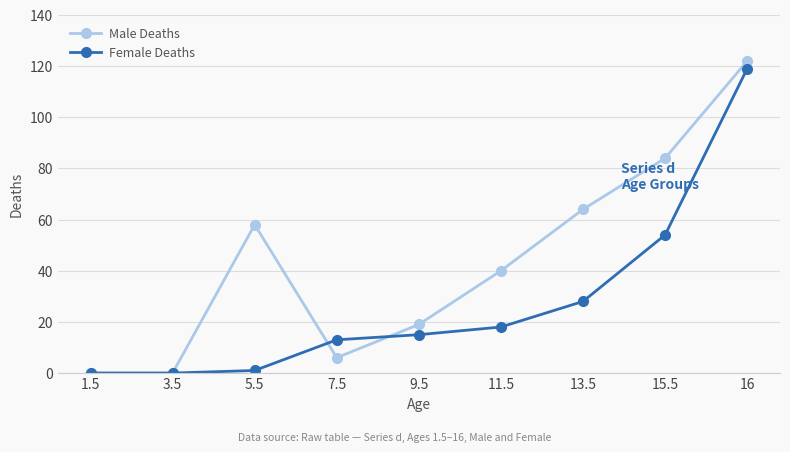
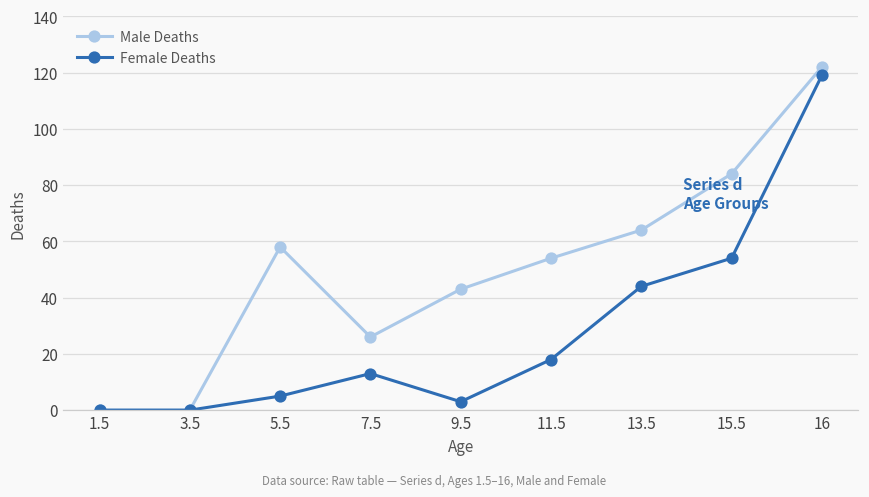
  {
    "Male Deaths": {
      "5.5": 58,
-     "7.5": 6,
-     "9.5": 19,
-     "11.5": 40,
+     "7.5": 26,
+     "9.5": 43,
+     "11.5": 54,
      "13.5": 64,
      "15.5": 84,
      "16": 122
    },
    "Female Deaths": {
-     "5.5": 1,
+     "5.5": 5,
      "7.5": 13,
-     "9.5": 15,
+     "9.5": 3,
      "11.5": 18,
-     "13.5": 28,
+     "13.5": 44,
      "15.5": 54,
      "16": 119
    }
  }
